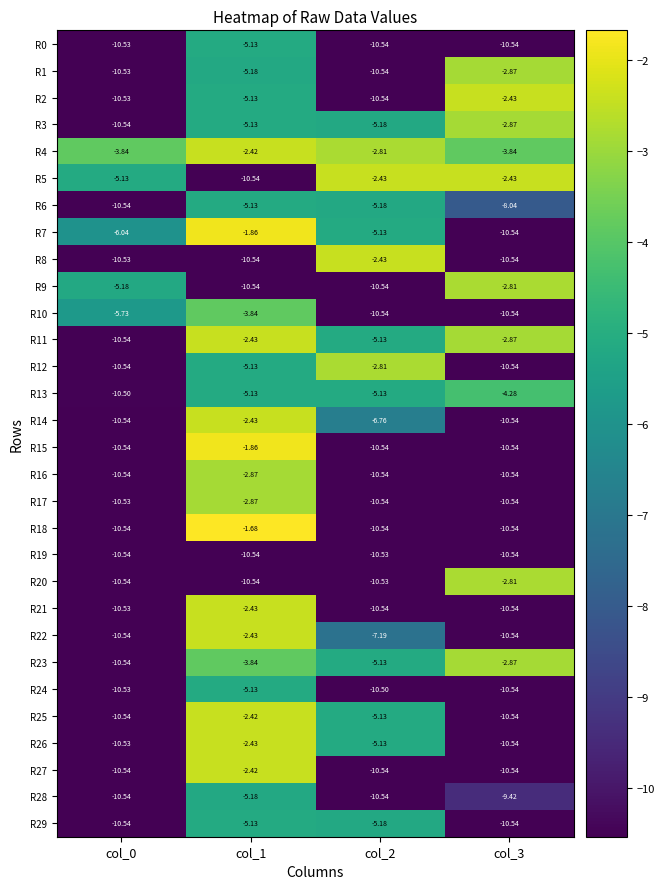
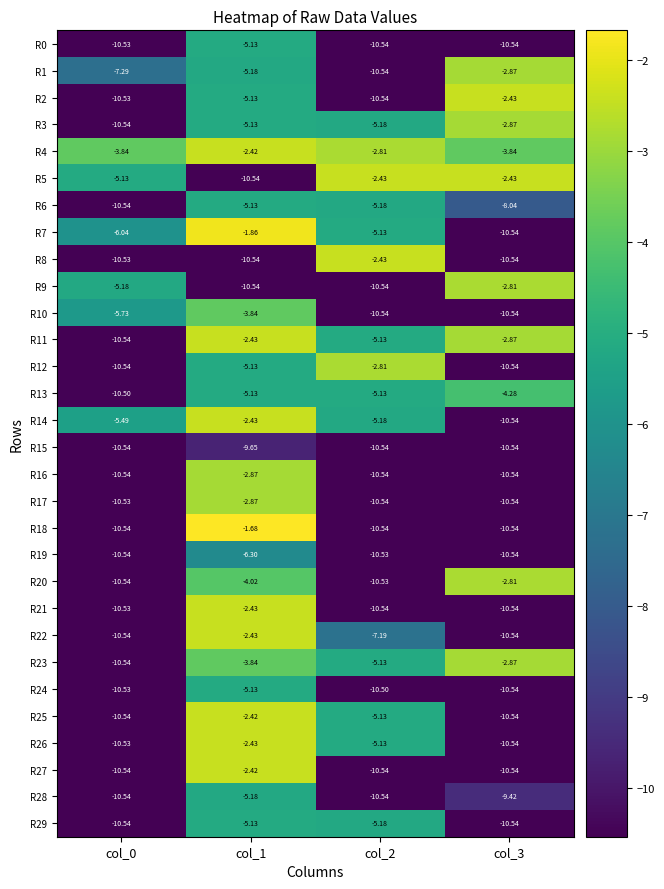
  {
    "R0": {
      "col_0": -10.53,
      "col_1": -5.13,
      "col_2": -10.54,
      "col_3": -10.54
    },
    "R1": {
-     "col_0": -10.53,
+     "col_0": -7.29,
      "col_1": -5.18,
      "col_2": -10.54,
      "col_3": -2.87
    },
    "R2": {
      "col_0": -10.53,
      "col_1": -5.13,
      "col_2": -10.54,
      "col_3": -2.43
    },
    "R3": {
      "col_0": -10.54,
      "col_1": -5.13,
      "col_2": -5.18,
      "col_3": -2.87
    },
    "R4": {
      "col_0": -3.84,
      "col_1": -2.42,
      "col_2": -2.81,
      "col_3": -3.84
    },
    "R5": {
      "col_0": -5.13,
      "col_1": -10.54,
      "col_2": -2.43,
      "col_3": -2.43
    },
    "R6": {
      "col_0": -10.54,
      "col_1": -5.13,
      "col_2": -5.18,
      "col_3": -8.04
    },
    "R7": {
      "col_0": -6.04,
      "col_1": -1.86,
      "col_2": -5.13,
      "col_3": -10.54
    },
    "R8": {
      "col_0": -10.53,
      "col_1": -10.54,
      "col_2": -2.43,
      "col_3": -10.54
    },
    "R9": {
      "col_0": -5.18,
      "col_1": -10.54,
      "col_2": -10.54,
      "col_3": -2.81
    },
    "R10": {
      "col_0": -5.73,
      "col_1": -3.84,
      "col_2": -10.54,
      "col_3": -10.54
    },
    "R11": {
      "col_0": -10.54,
      "col_1": -2.43,
      "col_2": -5.13,
      "col_3": -2.87
    },
    "R12": {
      "col_0": -10.54,
      "col_1": -5.13,
      "col_2": -2.81,
      "col_3": -10.54
    },
    "R13": {
      "col_0": -10.50,
      "col_1": -5.13,
      "col_2": -5.13,
      "col_3": -4.28
    },
    "R14": {
-     "col_0": -10.54,
+     "col_0": -5.49,
      "col_1": -2.43,
-     "col_2": -6.76,
+     "col_2": -5.18,
      "col_3": -10.54
    },
    "R15": {
      "col_0": -10.54,
-     "col_1": -1.86,
+     "col_1": -9.65,
      "col_2": -10.54,
      "col_3": -10.54
    },
    "R16": {
      "col_0": -10.54,
      "col_1": -2.87,
      "col_2": -10.54,
      "col_3": -10.54
    },
    "R17": {
      "col_0": -10.53,
      "col_1": -2.87,
      "col_2": -10.54,
      "col_3": -10.54
    },
    "R18": {
      "col_0": -10.54,
      "col_1": -1.68,
      "col_2": -10.54,
      "col_3": -10.54
    },
    "R19": {
      "col_0": -10.54,
-     "col_1": -10.54,
+     "col_1": -6.30,
      "col_2": -10.53,
      "col_3": -10.54
    },
    "R20": {
      "col_0": -10.54,
-     "col_1": -10.54,
+     "col_1": -4.02,
      "col_2": -10.53,
      "col_3": -2.81
    },
    "R21": {
      "col_0": -10.53,
      "col_1": -2.43,
      "col_2": -10.54,
      "col_3": -10.54
    },
    "R22": {
      "col_0": -10.54,
      "col_1": -2.43,
      "col_2": -7.19,
      "col_3": -10.54
    },
    "R23": {
      "col_0": -10.54,
      "col_1": -3.84,
      "col_2": -5.13,
      "col_3": -2.87
    },
    "R24": {
      "col_0": -10.53,
      "col_1": -5.13,
      "col_2": -10.50,
      "col_3": -10.54
    },
    "R25": {
      "col_0": -10.54,
      "col_1": -2.42,
      "col_2": -5.13,
      "col_3": -10.54
    },
    "R26": {
      "col_0": -10.53,
      "col_1": -2.43,
      "col_2": -5.13,
      "col_3": -10.54
    },
    "R27": {
      "col_0": -10.54,
      "col_1": -2.42,
      "col_2": -10.54,
      "col_3": -10.54
    },
    "R28": {
      "col_0": -10.54,
      "col_1": -5.18,
      "col_2": -10.54,
      "col_3": -9.42
    },
    "R29": {
      "col_0": -10.54,
      "col_1": -5.13,
      "col_2": -5.18,
      "col_3": -10.54
    }
  }
